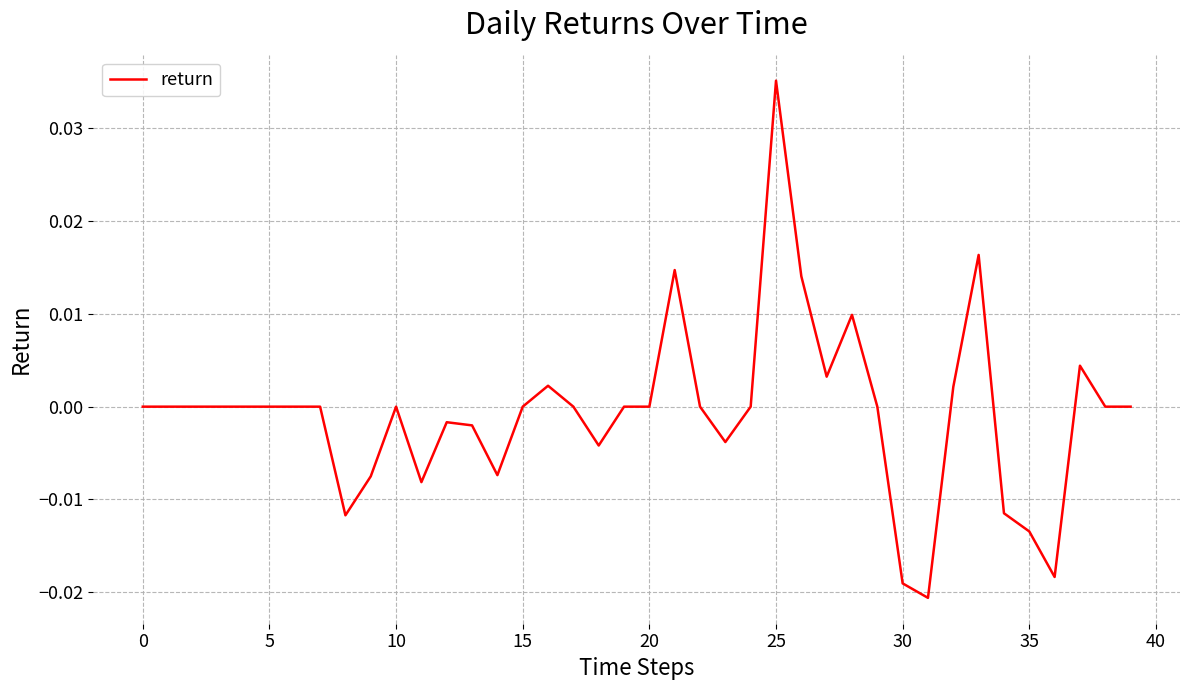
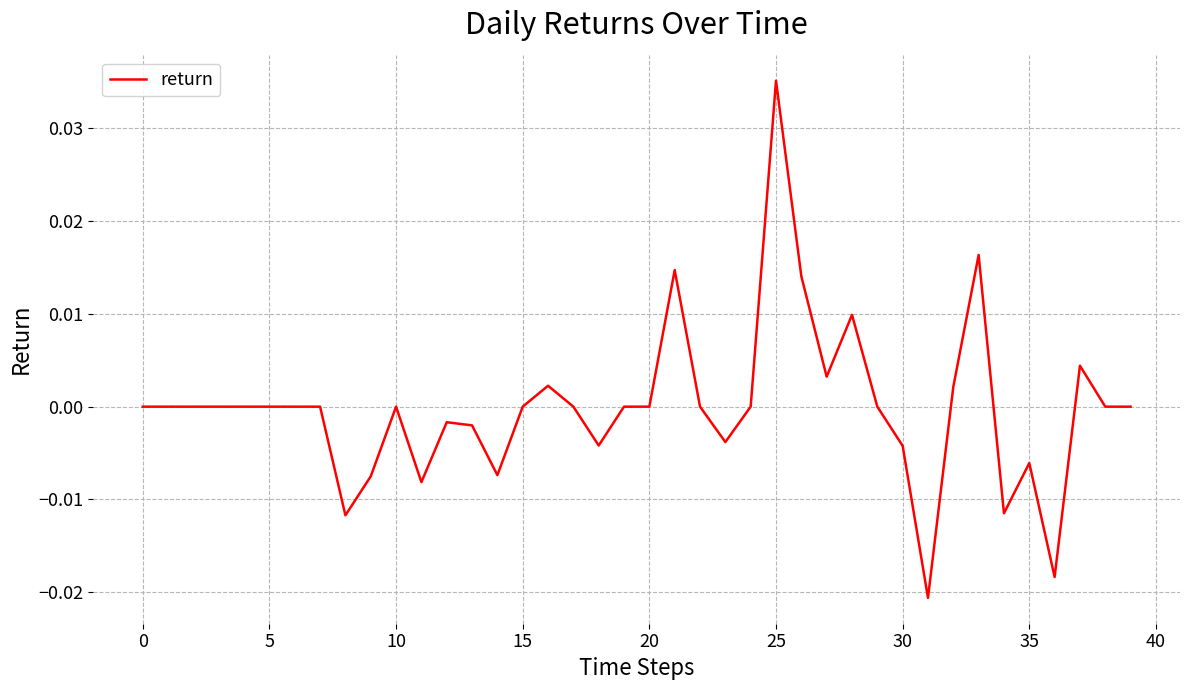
  {
    "0": 0.000,
    "5": 0.000,
    "10": 0.000,
    "15": 0.000,
    "20": 0.000,
    "25": 0.035,
-   "30": -0.019,
-   "35": -0.013
+   "30": -0.004,
+   "35": -0.006
  }
